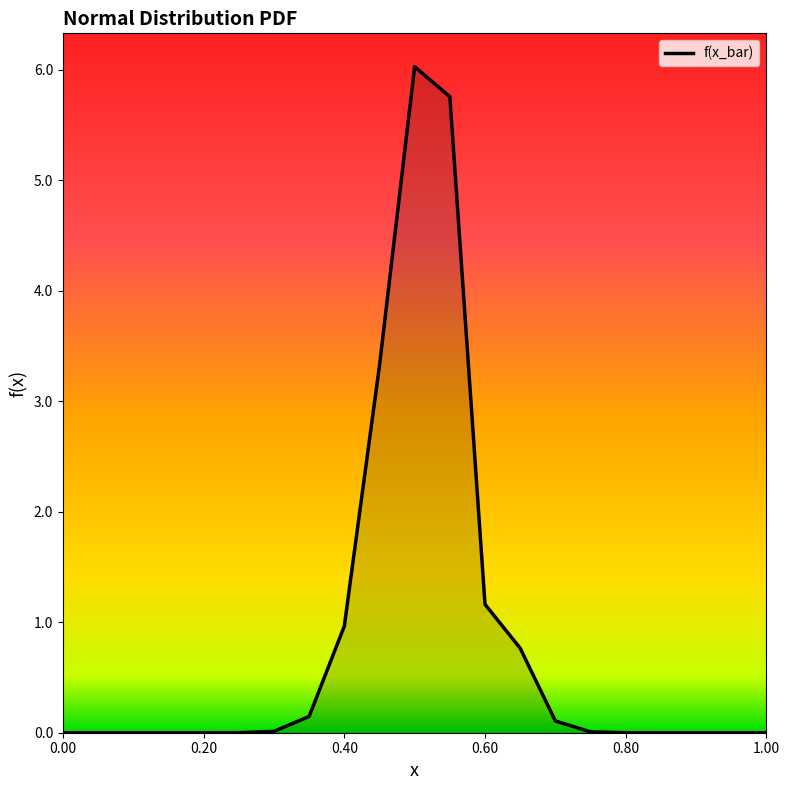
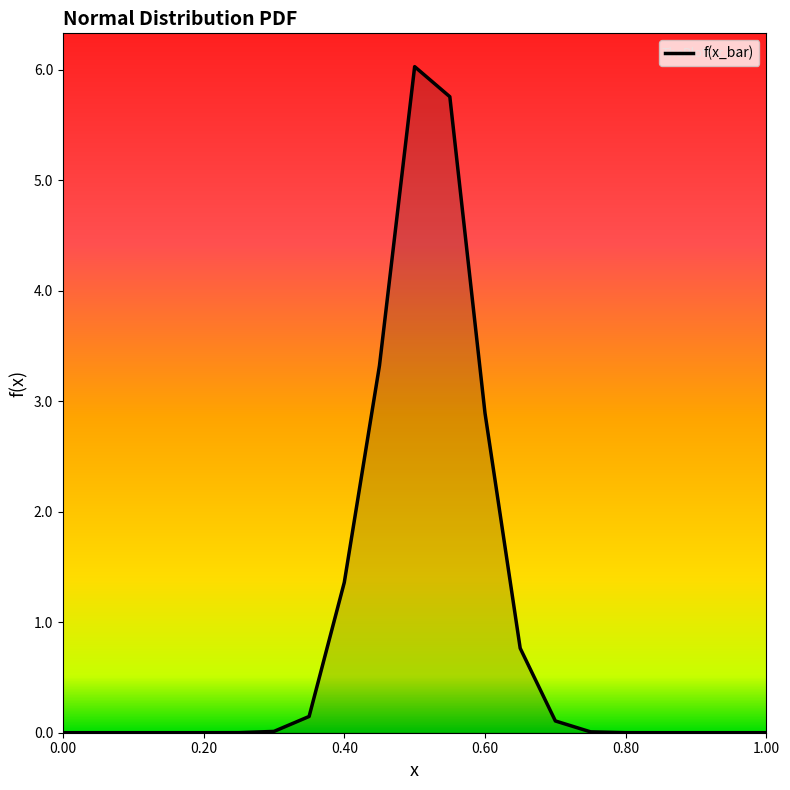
  {
    "0.00": 0.00,
    "0.20": 0.00,
-   "0.40": 0.96,
-   "0.60": 1.16,
+   "0.40": 1.36,
+   "0.60": 2.89,
    "0.80": 0.00,
    "1.00": 0.00
  }
